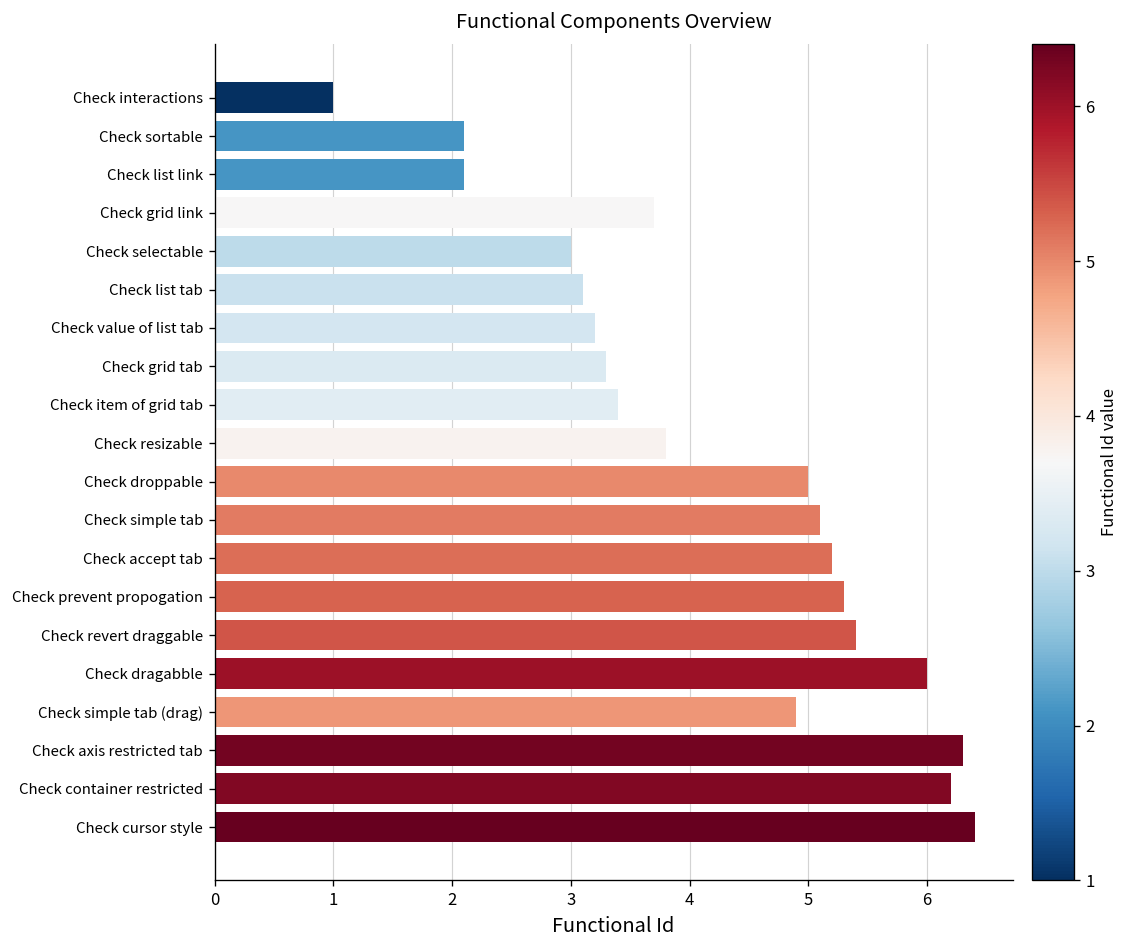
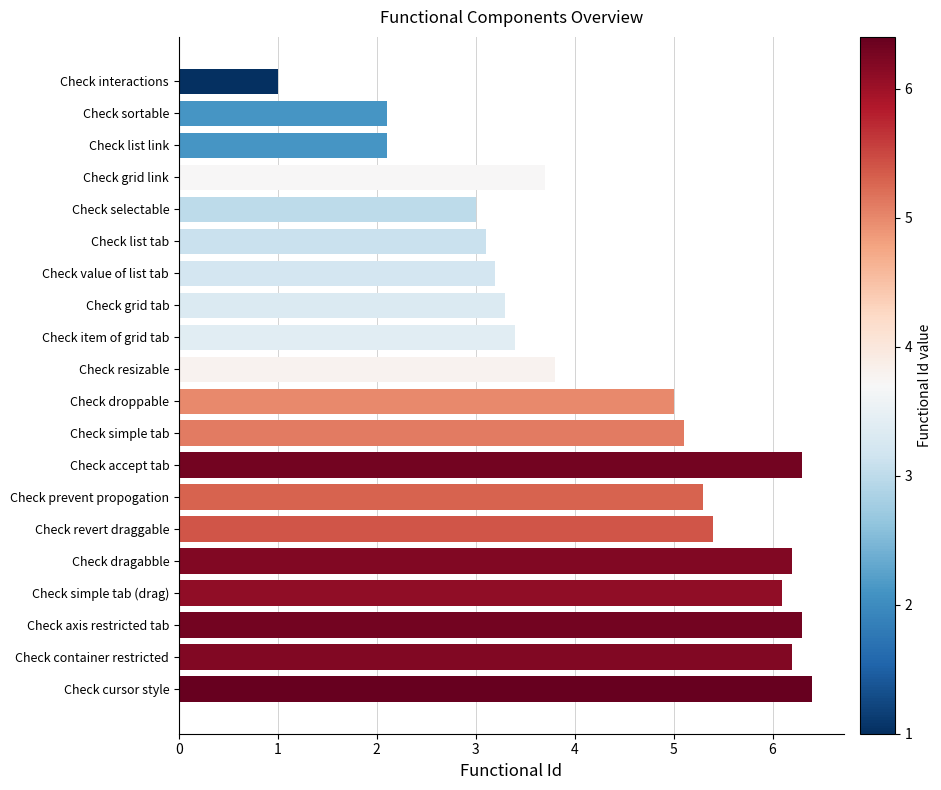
  {
    "Check interactions": 1.0,
    "Check sortable": 2.1,
    "Check list link": 2.1,
    "Check grid link": 3.7,
    "Check selectable": 3.0,
    "Check list tab": 3.1,
    "Check value of list tab": 3.2,
    "Check grid tab": 3.3,
    "Check item of grid tab": 3.4,
    "Check resizable": 3.8,
    "Check droppable": 5.0,
    "Check simple tab": 5.1,
-   "Check accept tab": 5.2,
+   "Check accept tab": 6.3,
    "Check prevent propogation": 5.3,
    "Check revert draggable": 5.4,
-   "Check dragabble": 6.0,
-   "Check simple tab (drag)": 4.9,
+   "Check dragabble": 6.2,
+   "Check simple tab (drag)": 6.1,
    "Check axis restricted tab": 6.3,
    "Check container restricted": 6.2,
    "Check cursor style": 6.4
  }
